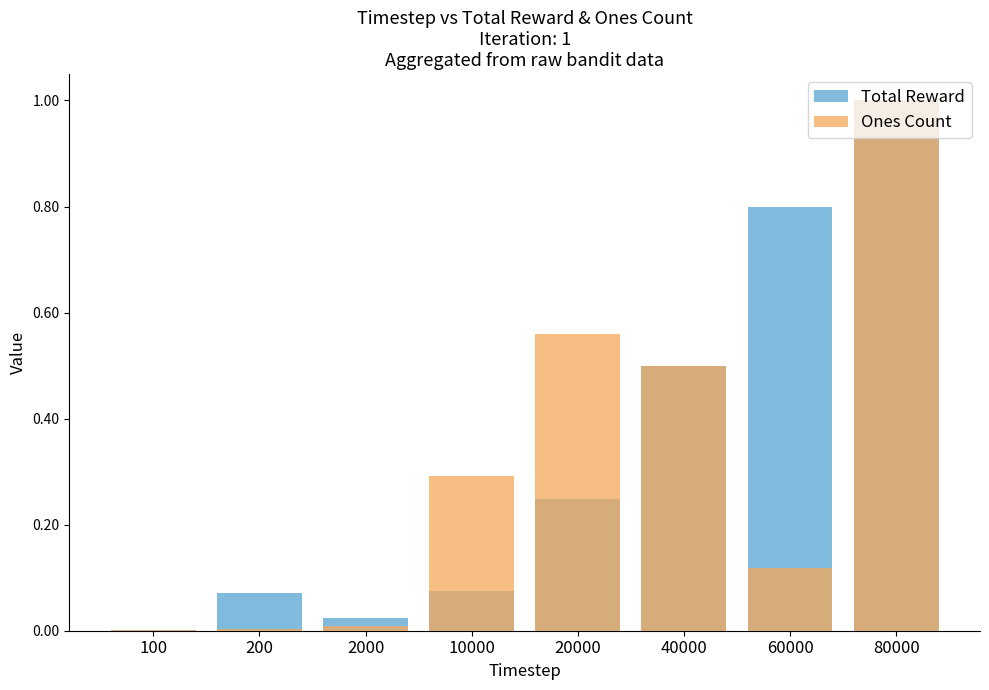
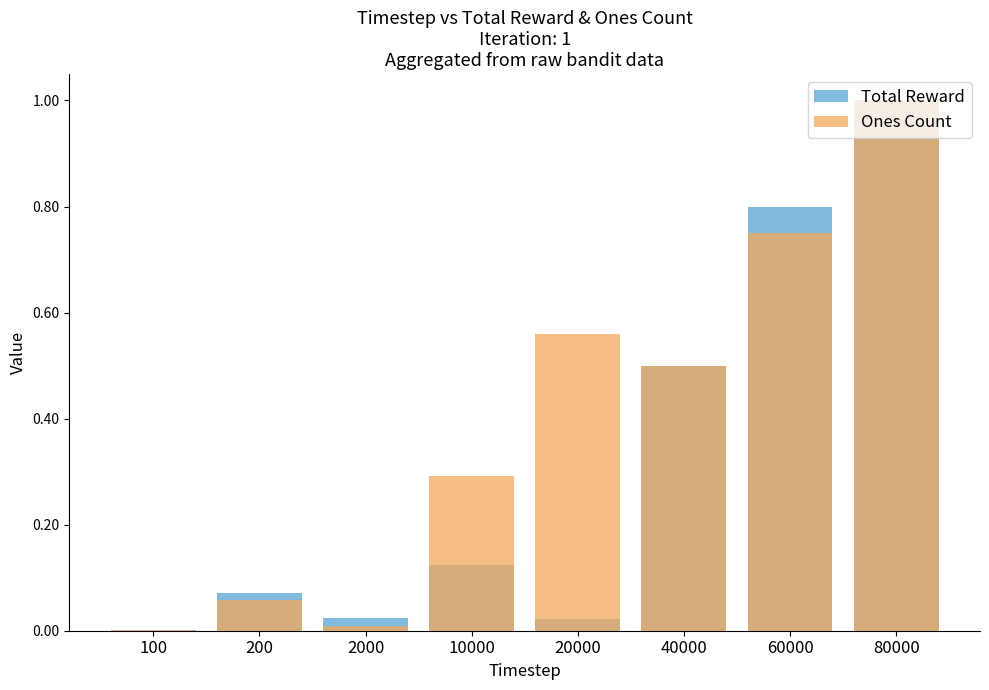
  {
    "Total Reward": {
      "200": 0.07,
      "2000": 0.02,
-     "10000": 0.07,
-     "20000": 0.25,
+     "10000": 0.12,
+     "20000": 0.02,
      "40000": 0.50,
      "60000": 0.80
    },
    "Ones Count": {
-     "200": 0.00,
+     "200": 0.06,
      "10000": 0.29,
      "20000": 0.56,
      "40000": 0.50,
-     "60000": 0.12
+     "60000": 0.75
    }
  }
